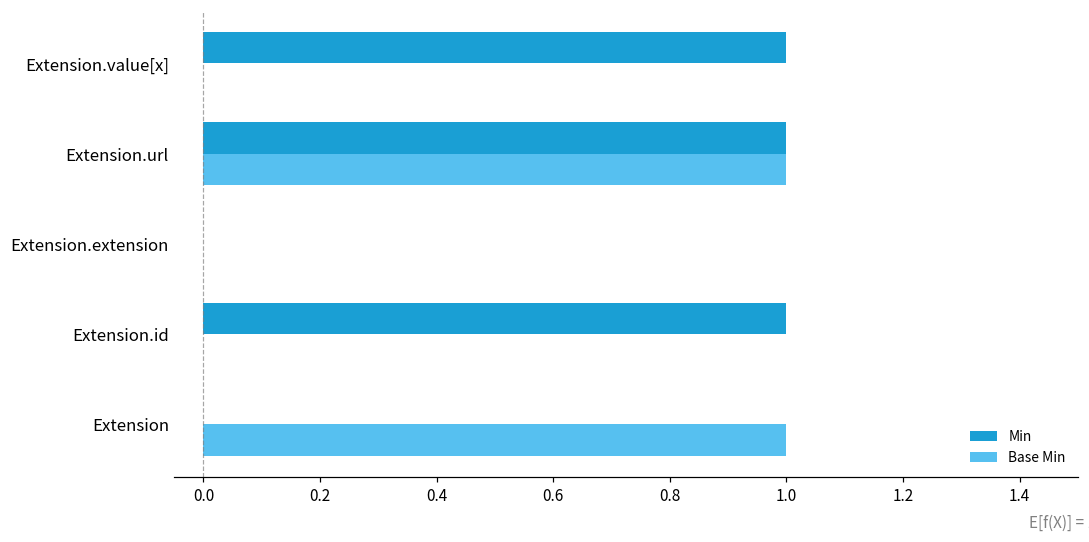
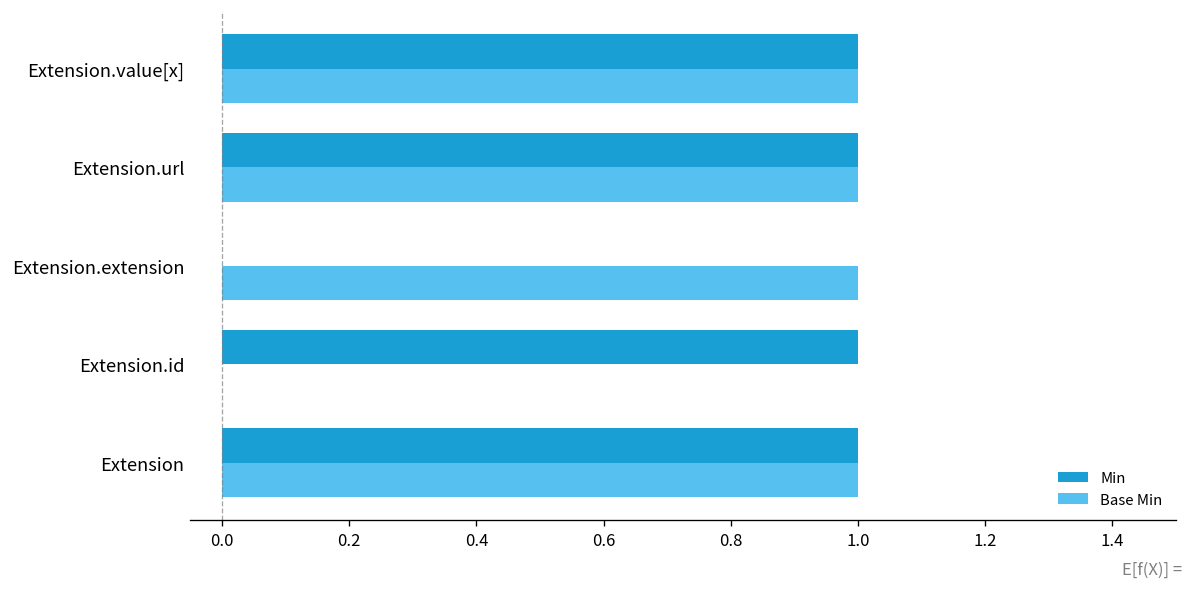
  {
    "Min": {
      "Extension.value[x]": 1,
      "Extension.url": 1,
      "Extension.extension": 0,
      "Extension.id": 1,
-     "Extension": 0
+     "Extension": 1
    },
    "Base Min": {
-     "Extension.value[x]": 0,
+     "Extension.value[x]": 1,
      "Extension.url": 1,
-     "Extension.extension": 0,
+     "Extension.extension": 1,
      "Extension.id": 0,
      "Extension": 1
    }
  }
